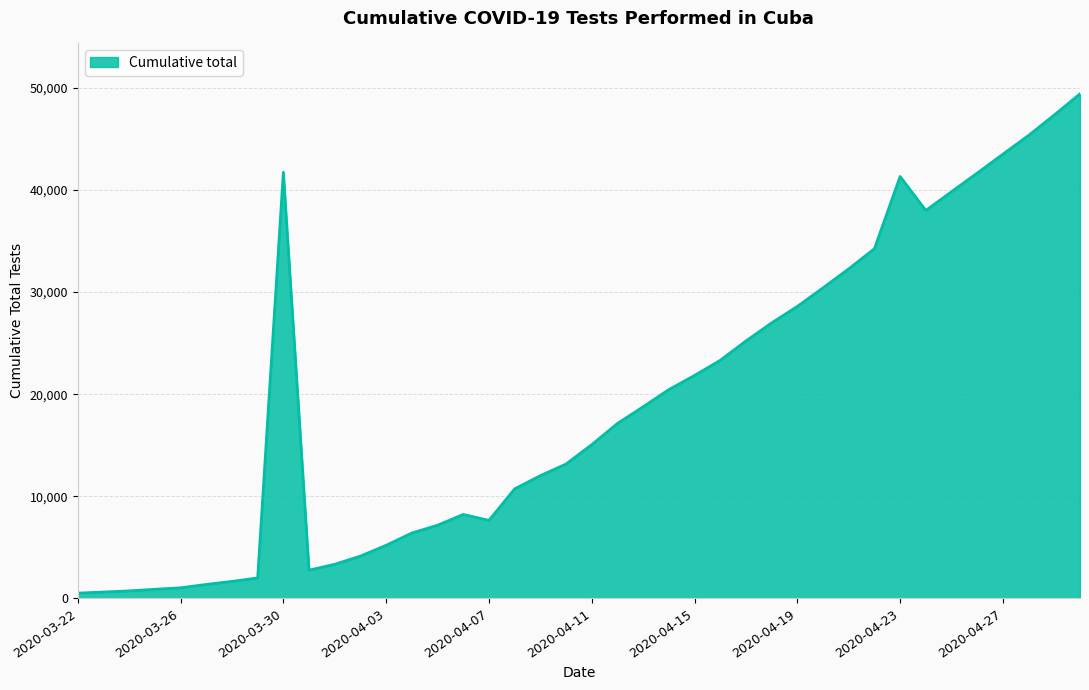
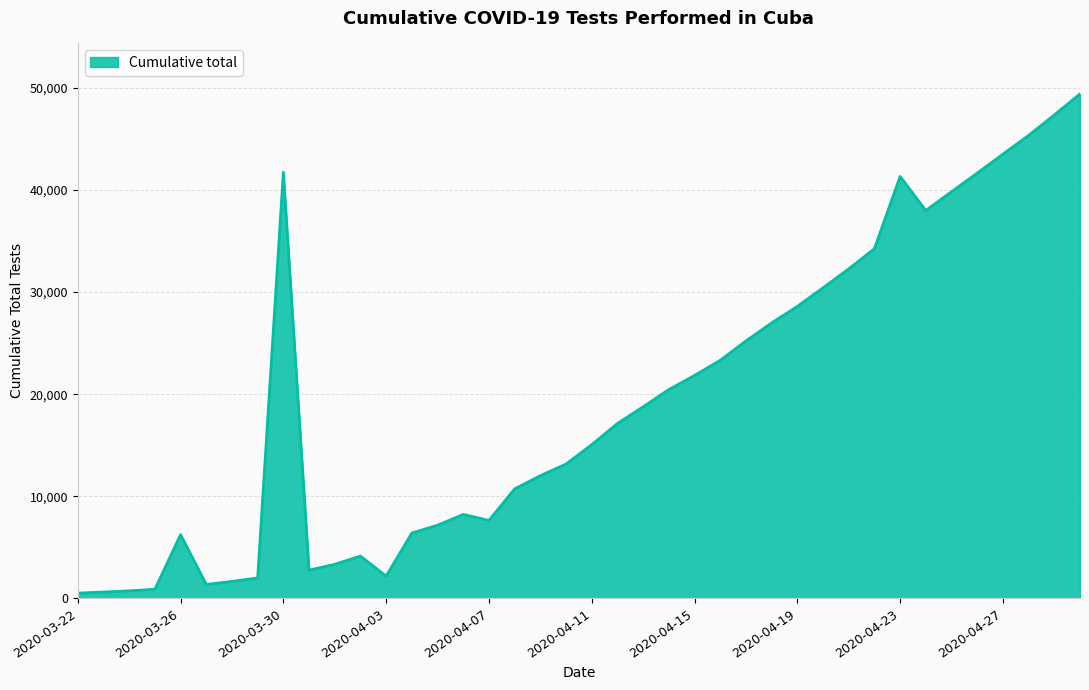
  {
    "2020-03-22": "500",
-   "2020-03-26": "1,000",
+   "2020-03-26": "6,200",
    "2020-03-30": "41,700",
-   "2020-04-03": "5,200",
+   "2020-04-03": "2,200",
    "2020-04-07": "7,600",
    "2020-04-11": "15,100",
    "2020-04-15": "21,800",
    "2020-04-19": "28,600",
    "2020-04-23": "41,300",
    "2020-04-27": "43,500"
  }
